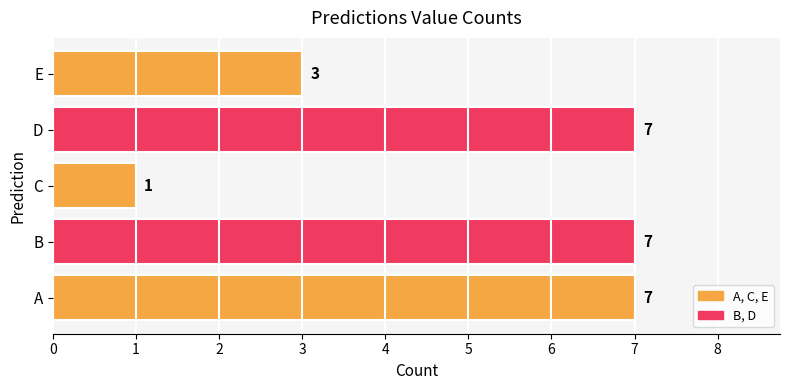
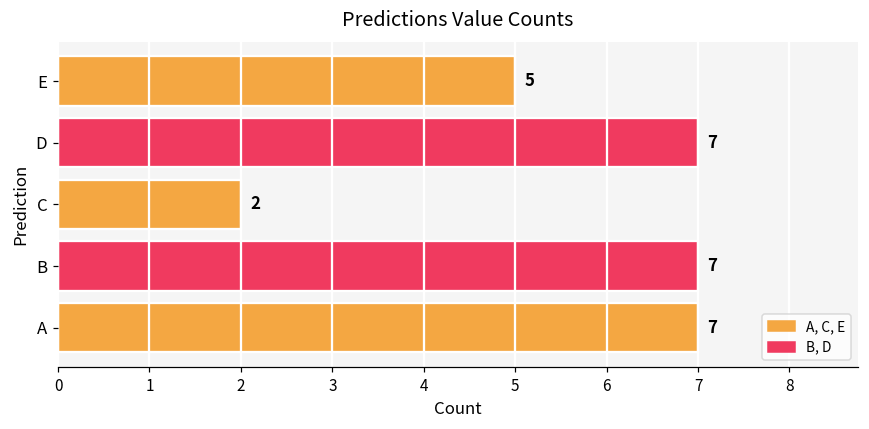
  {
-   "E": 3,
+   "E": 5,
    "D": 7,
-   "C": 1,
+   "C": 2,
    "B": 7,
    "A": 7
  }
